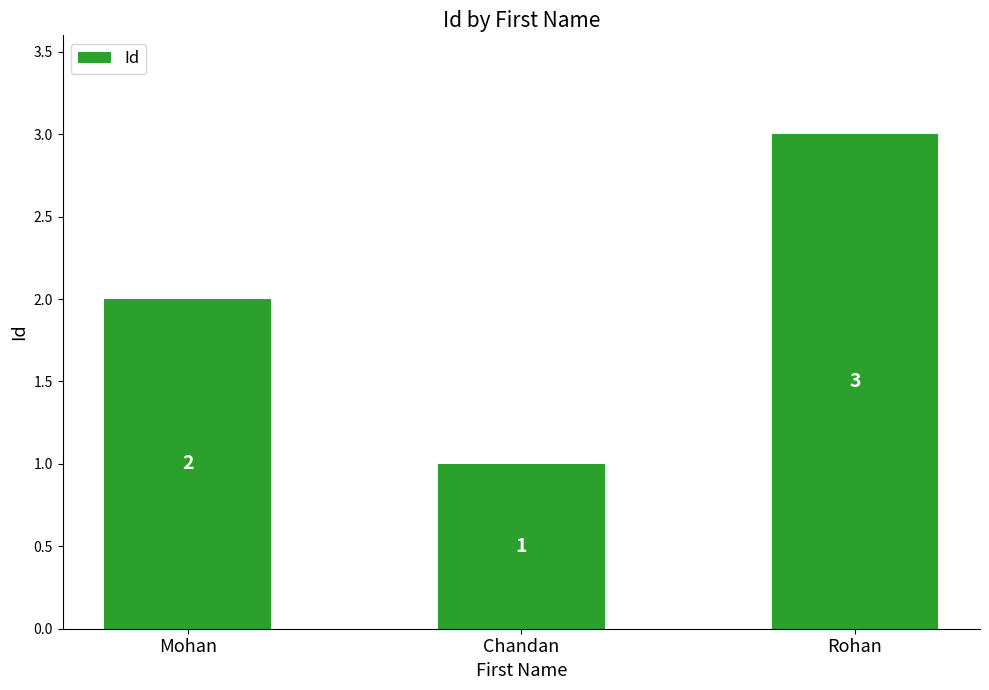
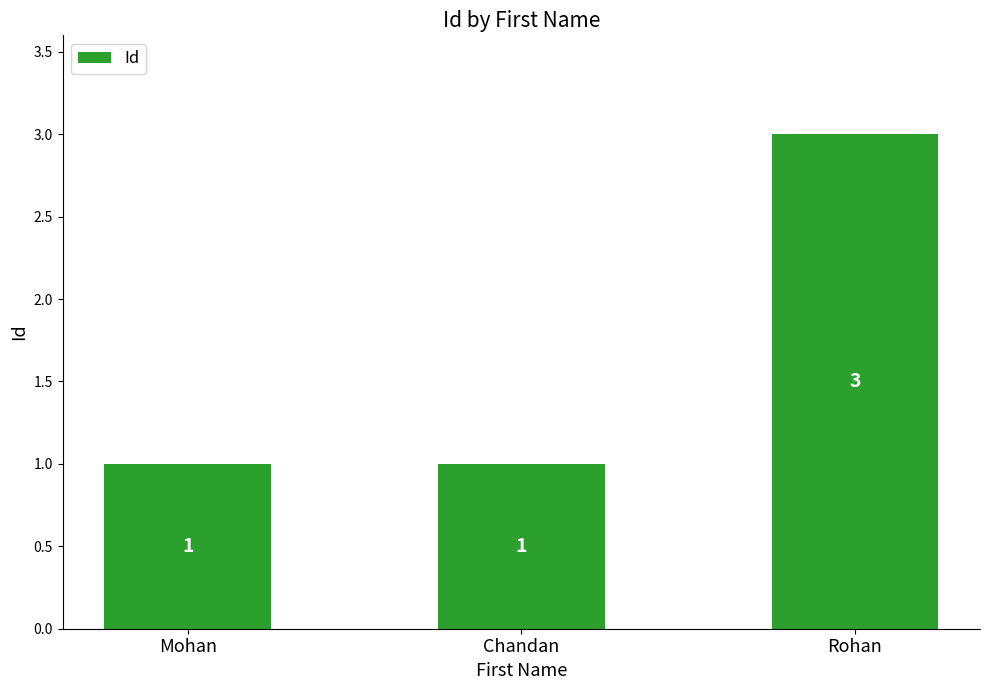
  {
-   "Mohan": 2,
+   "Mohan": 1,
    "Chandan": 1,
    "Rohan": 3
  }
